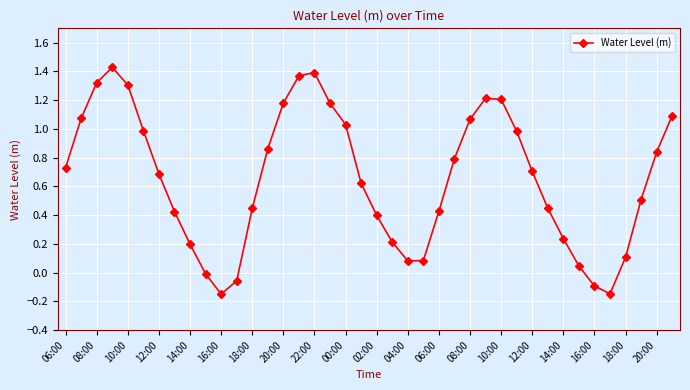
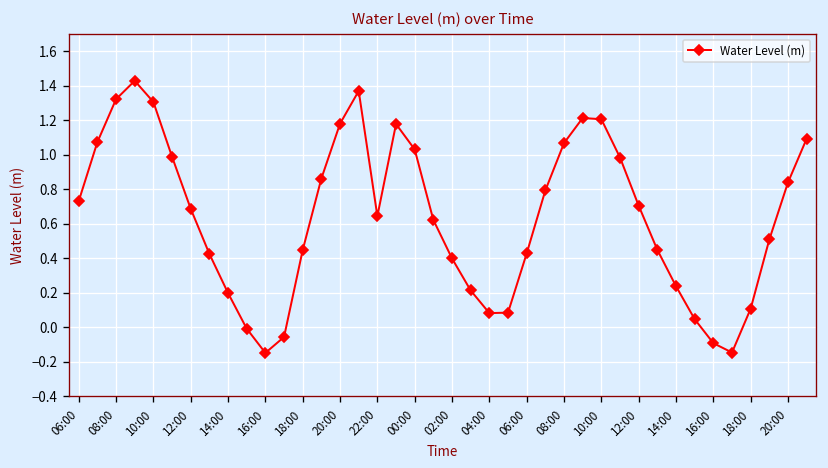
  {
-   "22:00": 1.39,
+   "22:00": 0.64,
    "00:00": 1.03,
    "02:00": 0.40,
    "04:00": 0.08
  }
